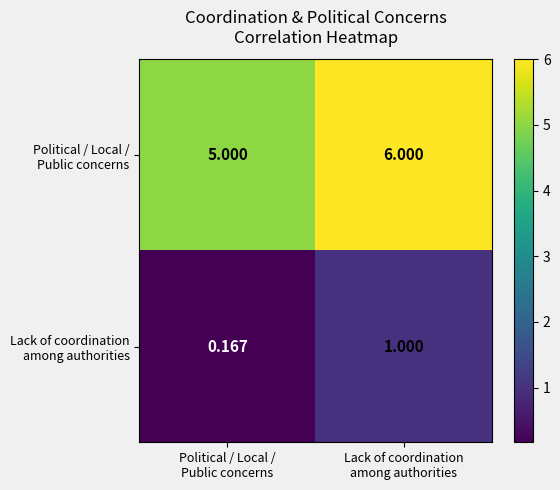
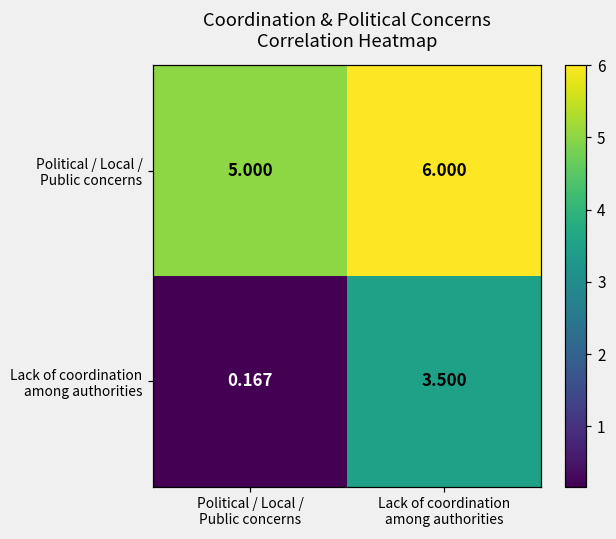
  {
    "Political / Local / Public concerns": {
      "Political / Local / Public concerns": 5.000,
      "Lack of coordination among authorities": 6.000
    },
    "Lack of coordination among authorities": {
      "Political / Local / Public concerns": 0.167,
-     "Lack of coordination among authorities": 1.000
+     "Lack of coordination among authorities": 3.500
    }
  }
